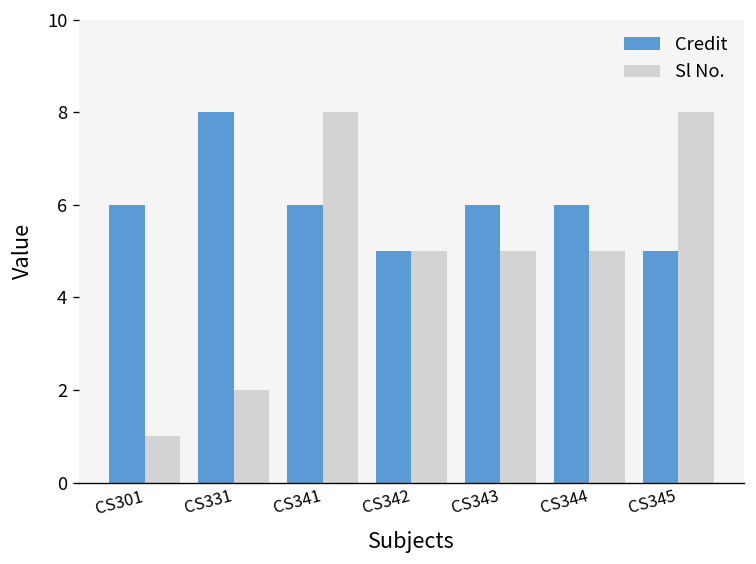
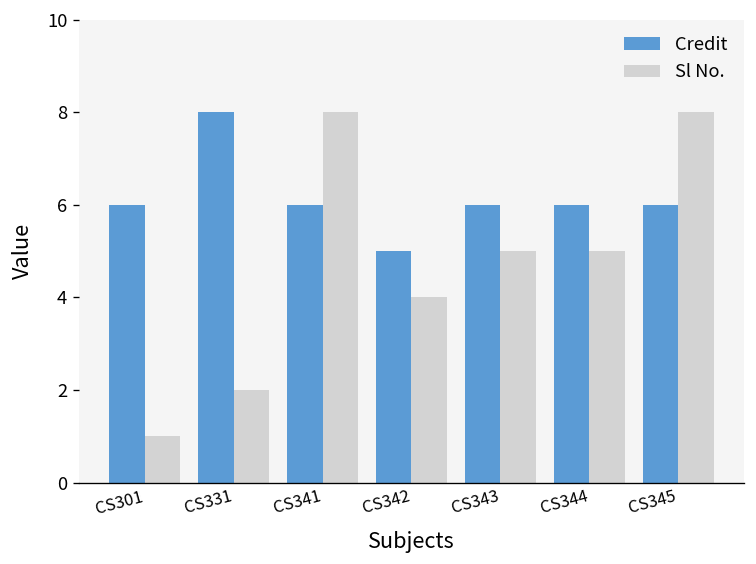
  {
    "Credit": {
      "CS301": 6,
      "CS331": 8,
      "CS341": 6,
      "CS342": 5,
      "CS343": 6,
      "CS344": 6,
-     "CS345": 5
+     "CS345": 6
    },
    "Sl No.": {
      "CS301": 1,
      "CS331": 2,
      "CS341": 8,
-     "CS342": 5,
+     "CS342": 4,
      "CS343": 5,
      "CS344": 5,
      "CS345": 8
    }
  }
